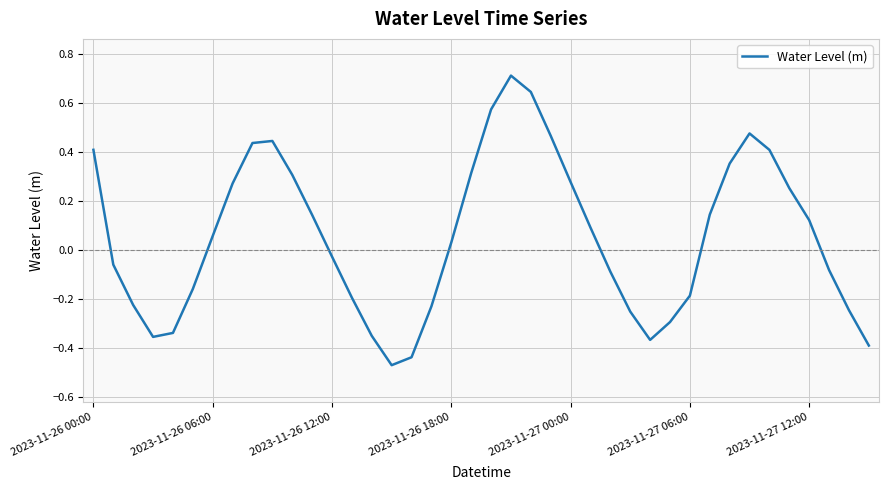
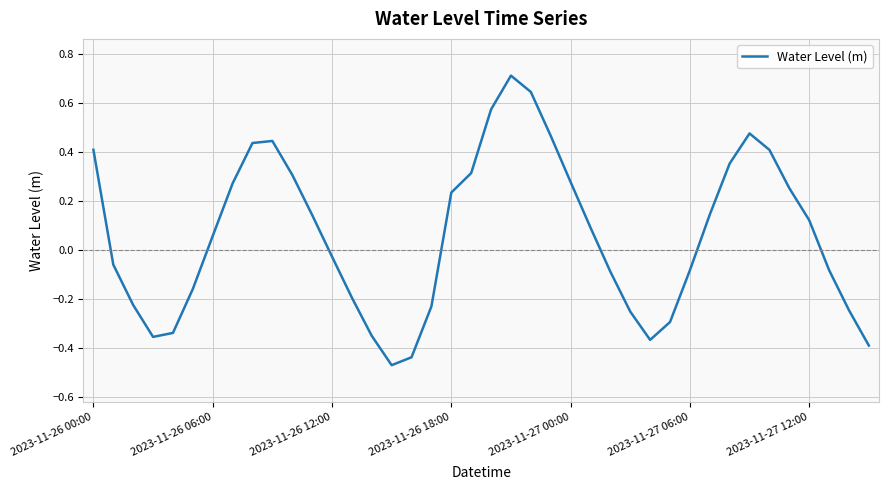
  {
    "2023-11-26 00:00": 0.41,
    "2023-11-26 06:00": 0.06,
    "2023-11-26 12:00": -0.03,
-   "2023-11-26 18:00": 0.03,
+   "2023-11-26 18:00": 0.23,
    "2023-11-27 00:00": 0.28,
-   "2023-11-27 06:00": -0.19,
+   "2023-11-27 06:00": -0.08,
    "2023-11-27 12:00": 0.12
  }
